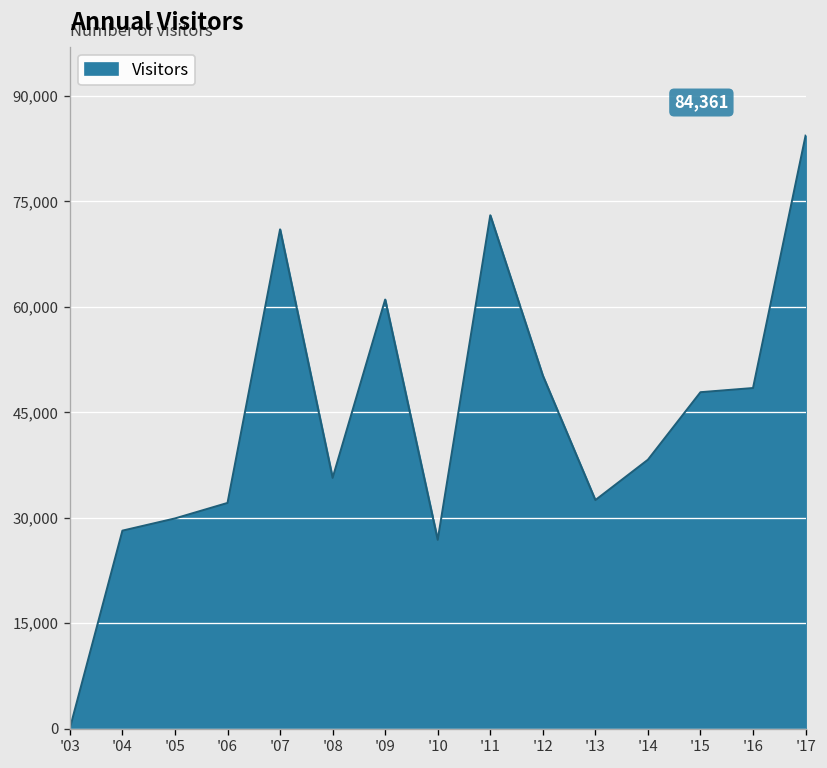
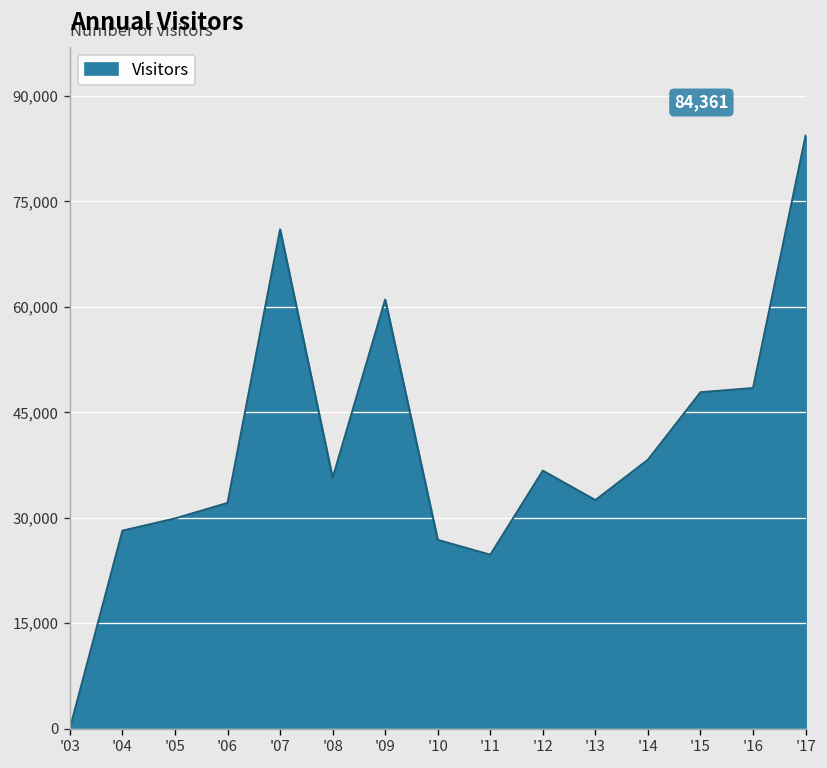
  {
    "'03": "0",
    "'04": "28,000",
    "'05": "30,000",
    "'06": "32,000",
    "'07": "71,000",
    "'08": "36,000",
    "'09": "61,000",
    "'10": "27,000",
-   "'11": "73,000",
-   "'12": "50,000",
+   "'11": "25,000",
+   "'12": "37,000",
    "'13": "33,000",
    "'14": "38,000",
    "'15": "48,000",
    "'16": "48,000",
    "'17": "84,000"
  }
